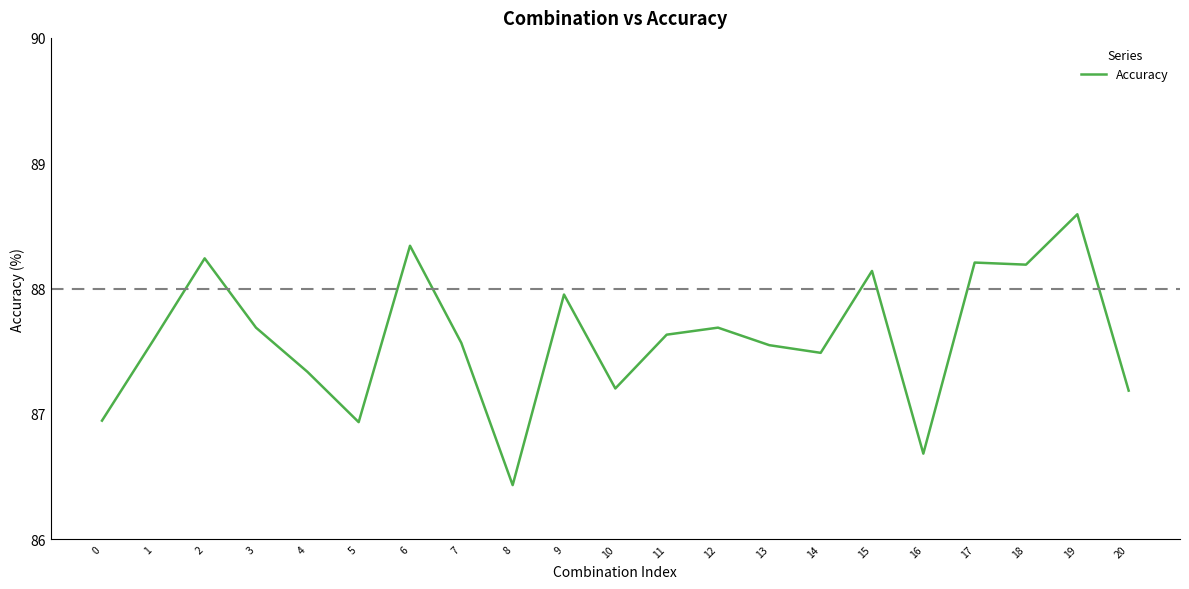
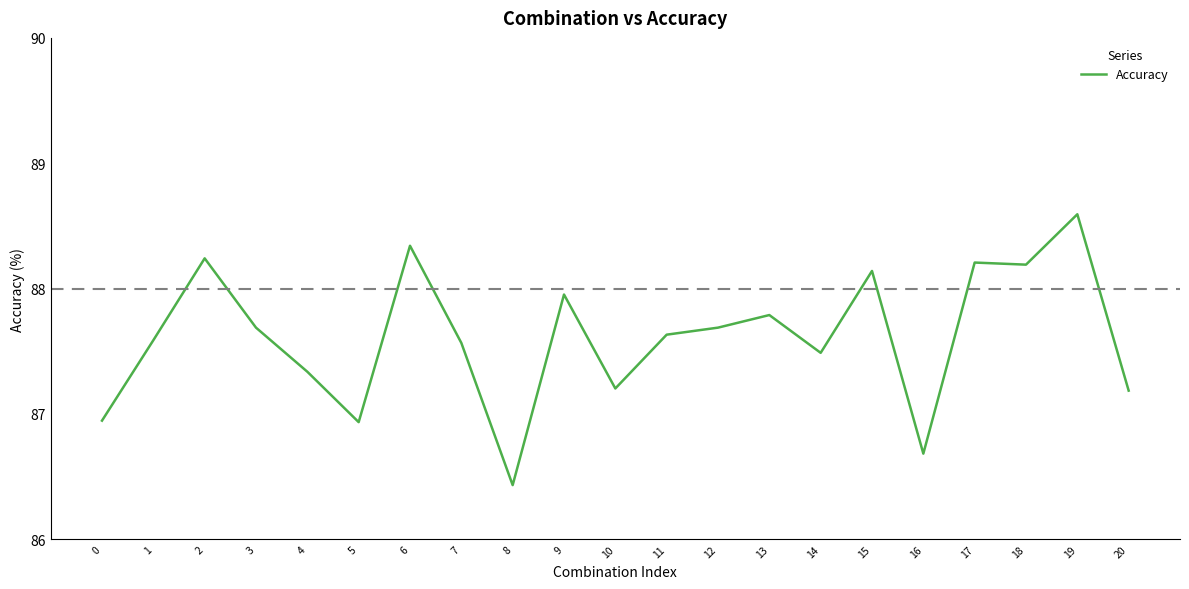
  {
    "0": 86.95,
    "1": 87.59,
    "2": 88.24,
    "3": 87.69,
    "4": 87.34,
    "5": 86.93,
    "6": 88.34,
    "7": 87.57,
    "8": 86.43,
    "9": 87.95,
    "10": 87.20,
    "11": 87.63,
    "12": 87.69,
-   "13": 87.55,
+   "13": 87.79,
    "14": 87.49,
    "15": 88.14,
    "16": 86.68,
    "17": 88.21,
    "18": 88.19,
    "19": 88.59,
    "20": 87.19
  }
